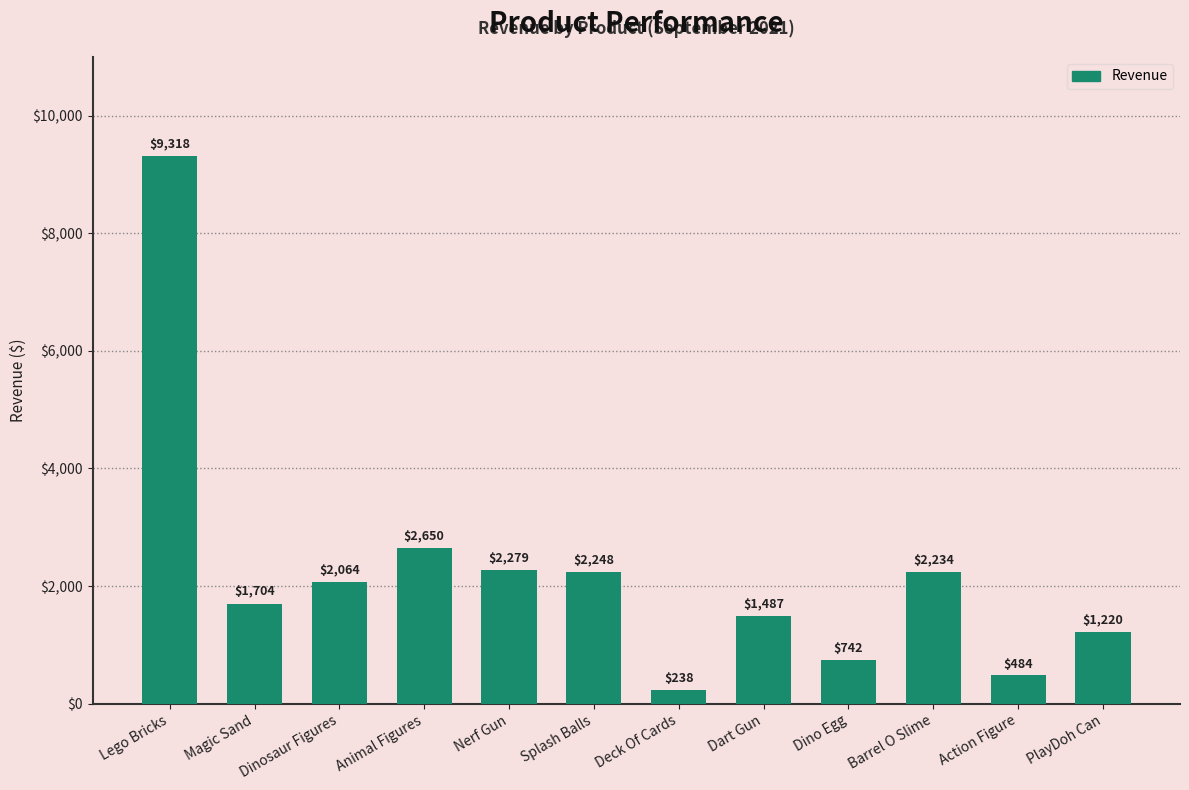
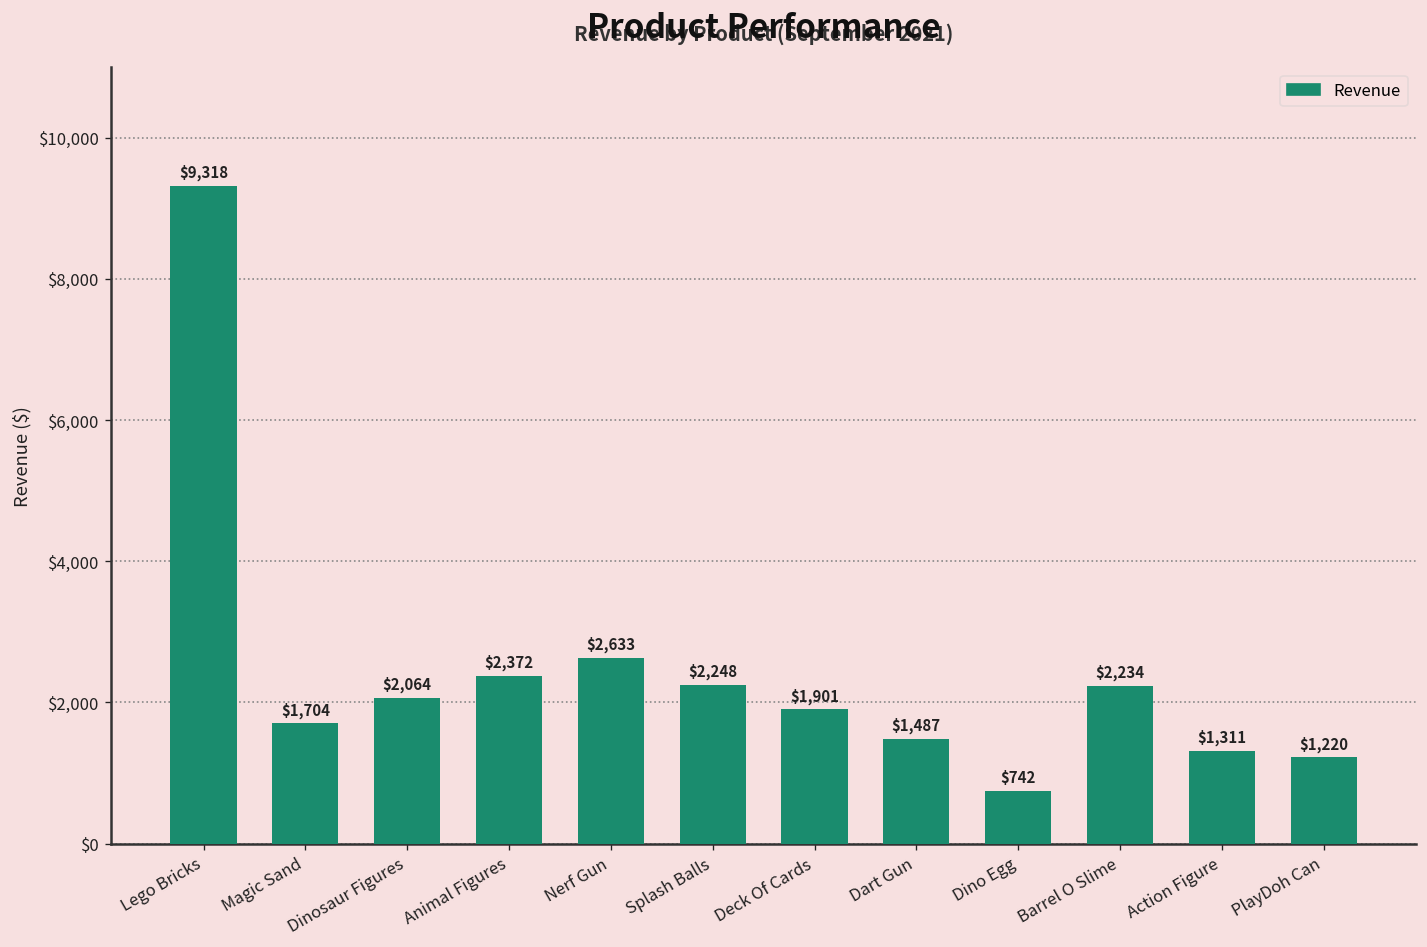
  {
    "Lego Bricks": "$9,318",
    "Magic Sand": "$1,704",
    "Dinosaur Figures": "$2,064",
-   "Animal Figures": "$2,650",
-   "Nerf Gun": "$2,279",
+   "Animal Figures": "$2,372",
+   "Nerf Gun": "$2,633",
    "Splash Balls": "$2,248",
-   "Deck Of Cards": "$238",
+   "Deck Of Cards": "$1,901",
    "Dart Gun": "$1,487",
    "Dino Egg": "$742",
    "Barrel O Slime": "$2,234",
-   "Action Figure": "$484",
+   "Action Figure": "$1,311",
    "PlayDoh Can": "$1,220"
  }
